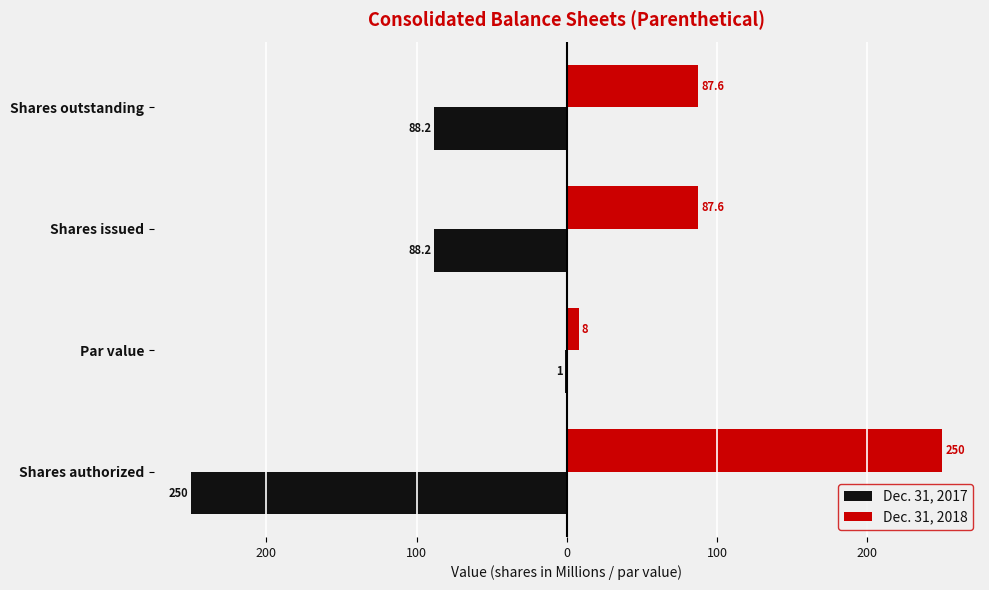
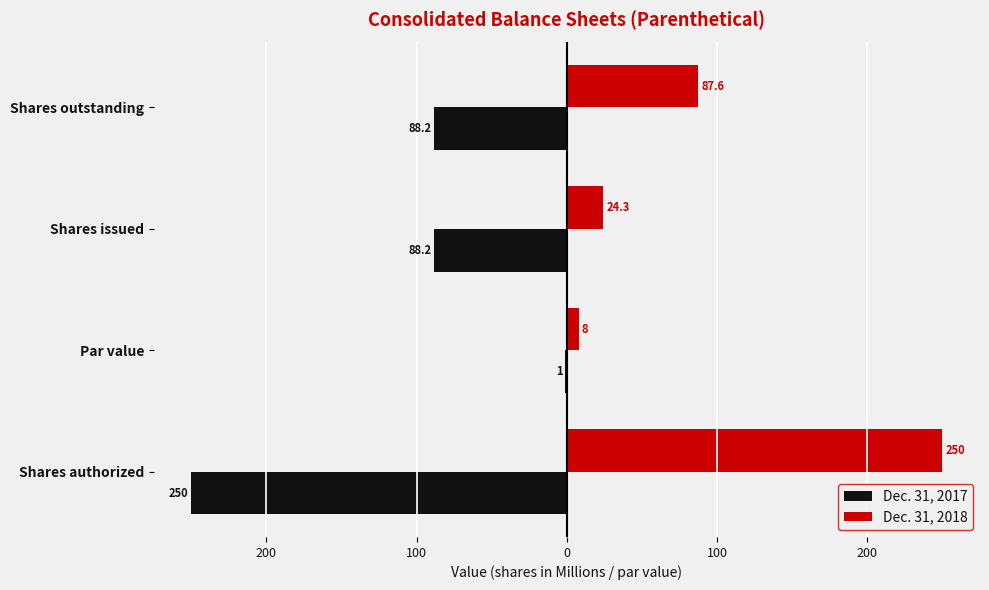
  {
    "Dec. 31, 2018": {
      "Shares outstanding": 87.6,
-     "Shares issued": 87.6,
+     "Shares issued": 24.3,
      "Par value": 8,
      "Shares authorized": 250
    }
  }
